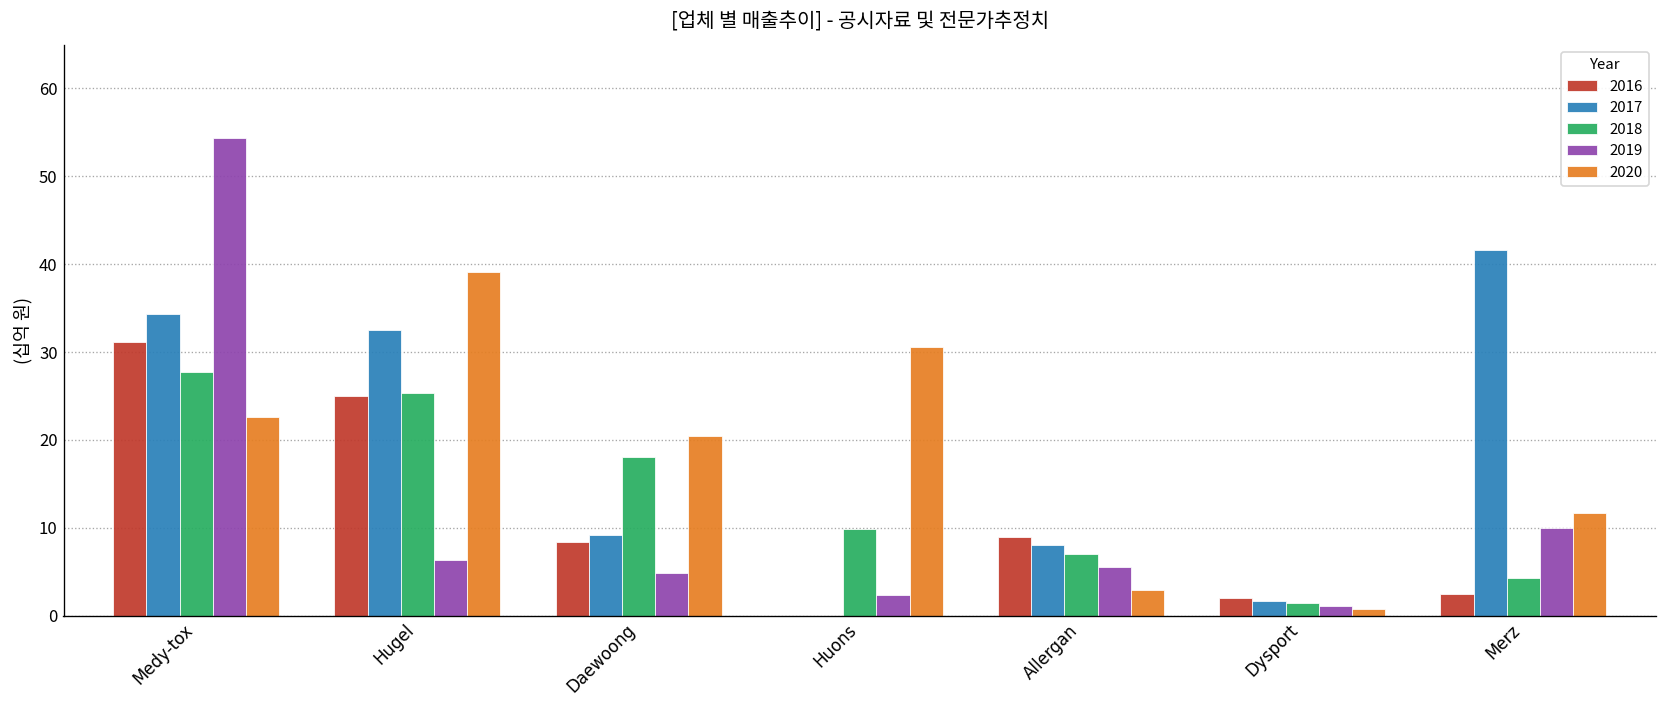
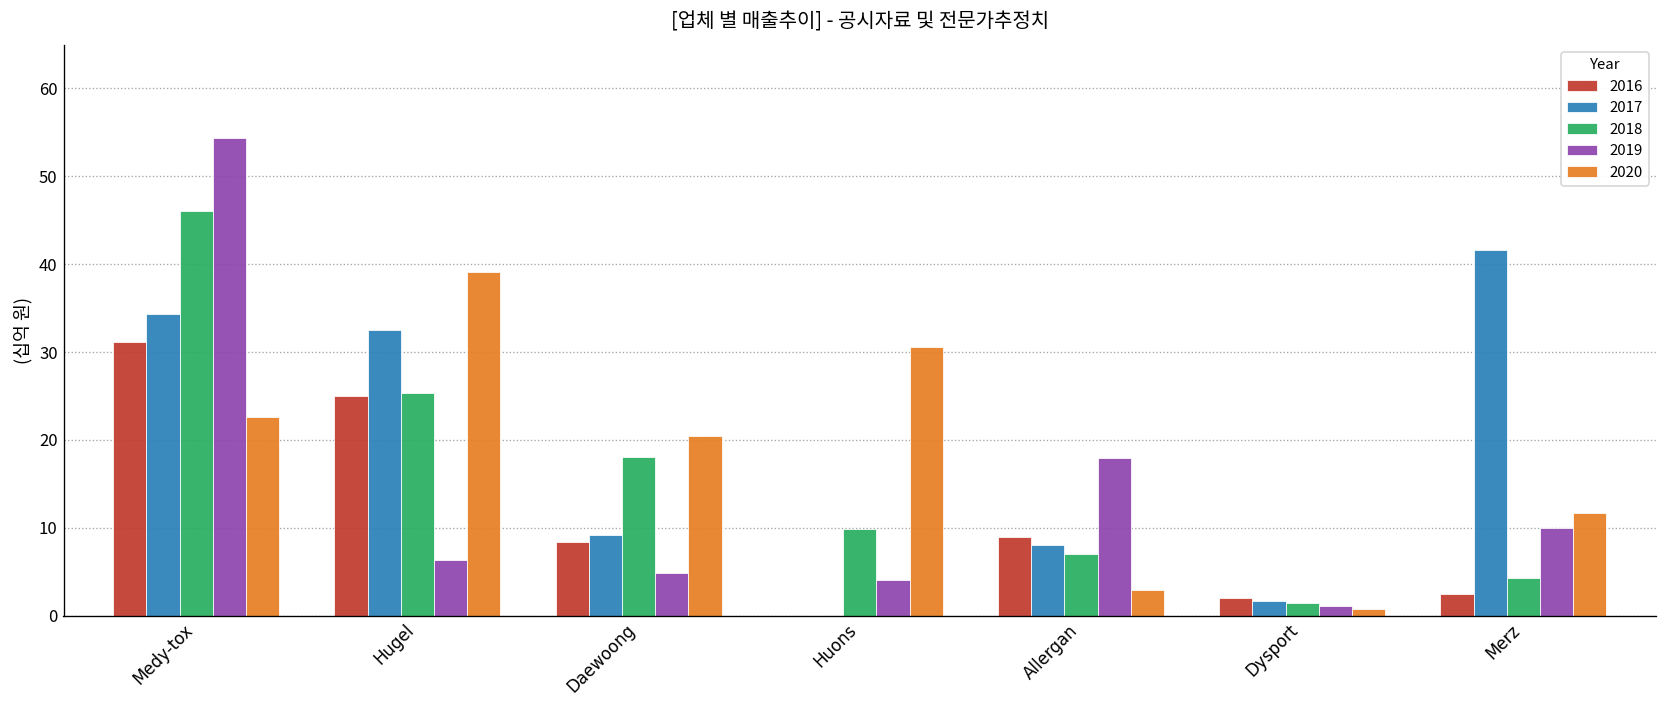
  {
    "2016": {
      "Medy-tox": 31,
      "Hugel": 25,
      "Daewoong": 8,
      "Huons": 0,
      "Allergan": 9,
      "Dysport": 2,
      "Merz": 3
    },
    "2017": {
      "Medy-tox": 34,
      "Hugel": 33,
      "Daewoong": 9,
      "Huons": 0,
      "Allergan": 8,
      "Dysport": 2,
      "Merz": 42
    },
    "2018": {
-     "Medy-tox": 28,
+     "Medy-tox": 46,
      "Hugel": 25,
      "Daewoong": 18,
      "Huons": 10,
      "Allergan": 7,
      "Dysport": 1,
      "Merz": 4
    },
    "2019": {
      "Medy-tox": 54,
      "Hugel": 6,
      "Daewoong": 5,
-     "Huons": 2,
-     "Allergan": 6,
+     "Huons": 4,
+     "Allergan": 18,
      "Dysport": 1,
      "Merz": 10
    },
    "2020": {
      "Medy-tox": 23,
      "Hugel": 39,
      "Daewoong": 20,
      "Huons": 31,
      "Allergan": 3,
      "Dysport": 1,
      "Merz": 12
    }
  }
